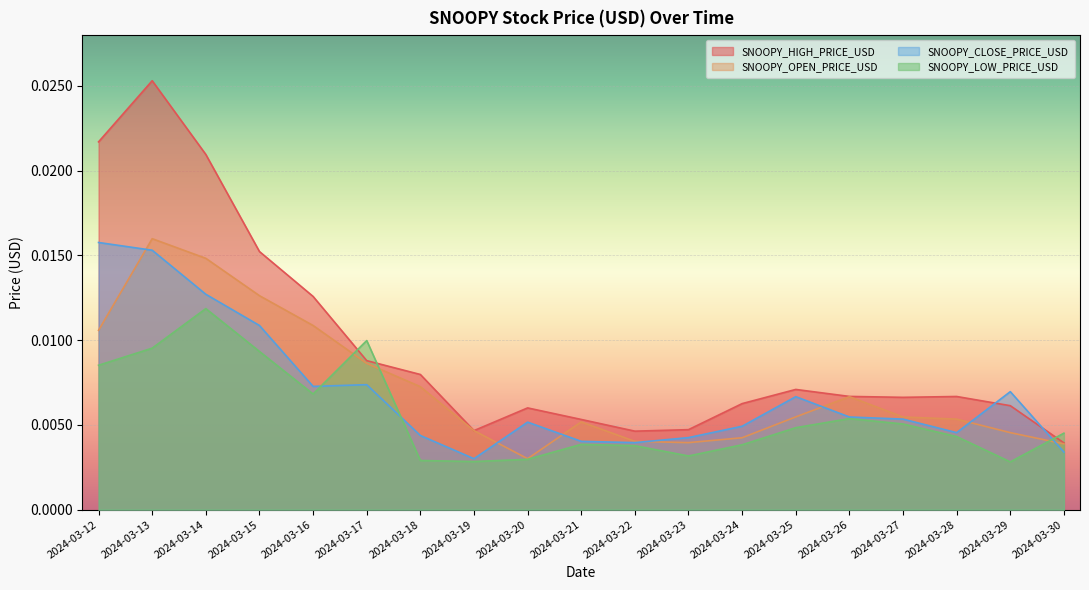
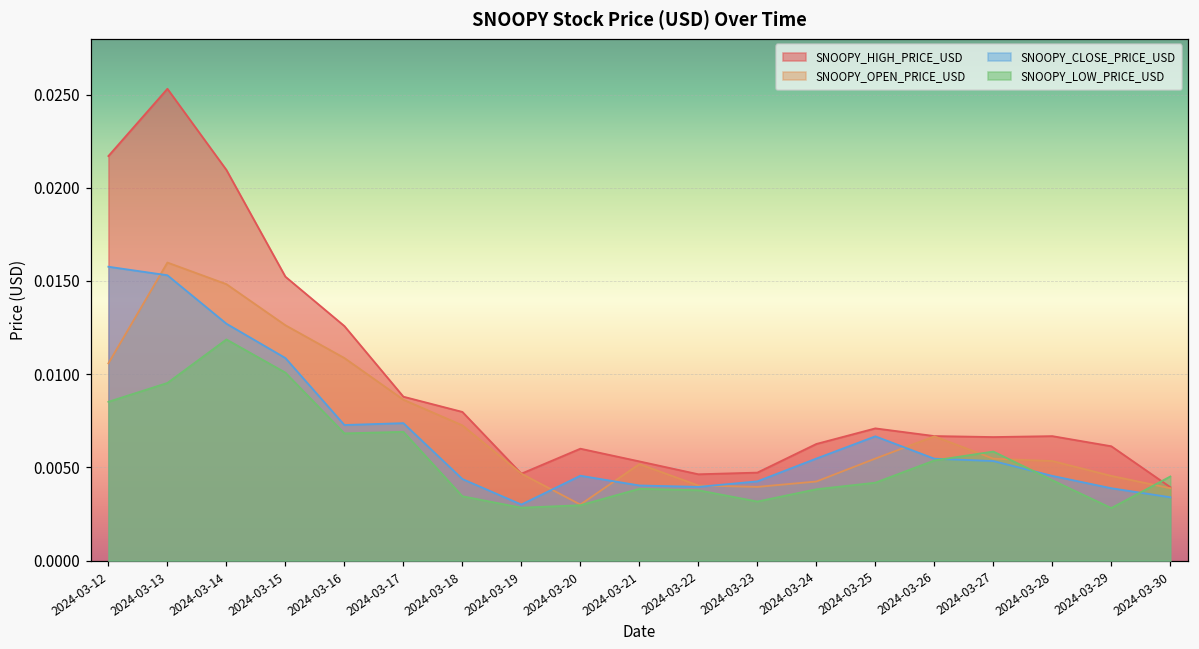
  {
    "SNOOPY_CLOSE_PRICE_USD": {
      "2024-03-12": 0.0158,
      "2024-03-13": 0.0153,
      "2024-03-14": 0.0127,
      "2024-03-15": 0.0109,
      "2024-03-16": 0.0073,
      "2024-03-17": 0.0074,
      "2024-03-18": 0.0044,
      "2024-03-19": 0.0030,
-     "2024-03-20": 0.0052,
+     "2024-03-20": 0.0046,
      "2024-03-21": 0.0040,
      "2024-03-23": 0.0043,
-     "2024-03-24": 0.0049,
+     "2024-03-24": 0.0055,
      "2024-03-25": 0.0067,
      "2024-03-28": 0.0045,
-     "2024-03-29": 0.0070,
+     "2024-03-29": 0.0039,
      "2024-03-30": 0.0034
    },
    "SNOOPY_LOW_PRICE_USD": {
      "2024-03-12": 0.0085,
      "2024-03-13": 0.0095,
      "2024-03-14": 0.0119,
-     "2024-03-15": 0.0093,
+     "2024-03-15": 0.0101,
      "2024-03-16": 0.0068,
-     "2024-03-17": 0.0100,
-     "2024-03-18": 0.0029,
+     "2024-03-17": 0.0069,
+     "2024-03-18": 0.0035,
      "2024-03-19": 0.0028,
      "2024-03-21": 0.0039,
      "2024-03-22": 0.0038,
      "2024-03-23": 0.0032,
      "2024-03-24": 0.0038,
-     "2024-03-25": 0.0048,
-     "2024-03-27": 0.0051,
+     "2024-03-25": 0.0042,
+     "2024-03-27": 0.0058,
      "2024-03-28": 0.0043,
      "2024-03-29": 0.0028,
      "2024-03-30": 0.0045
    }
  }
